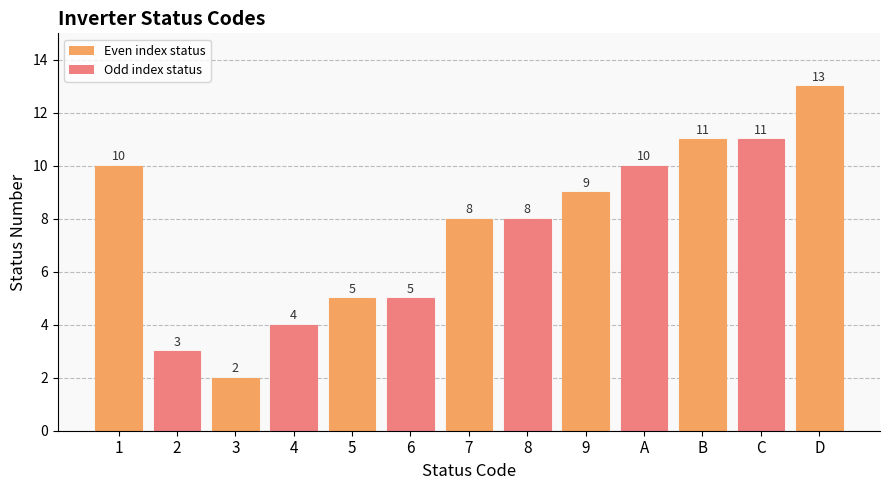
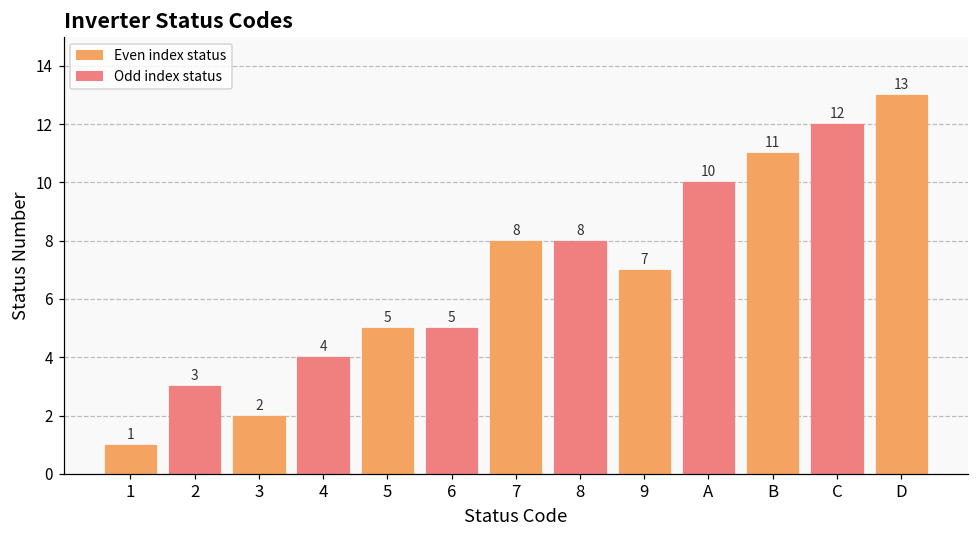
  {
-   "1": 10,
+   "1": 1,
    "2": 3,
    "3": 2,
    "4": 4,
    "5": 5,
    "6": 5,
    "7": 8,
    "8": 8,
-   "9": 9,
+   "9": 7,
    "A": 10,
    "B": 11,
-   "C": 11,
+   "C": 12,
    "D": 13
  }
